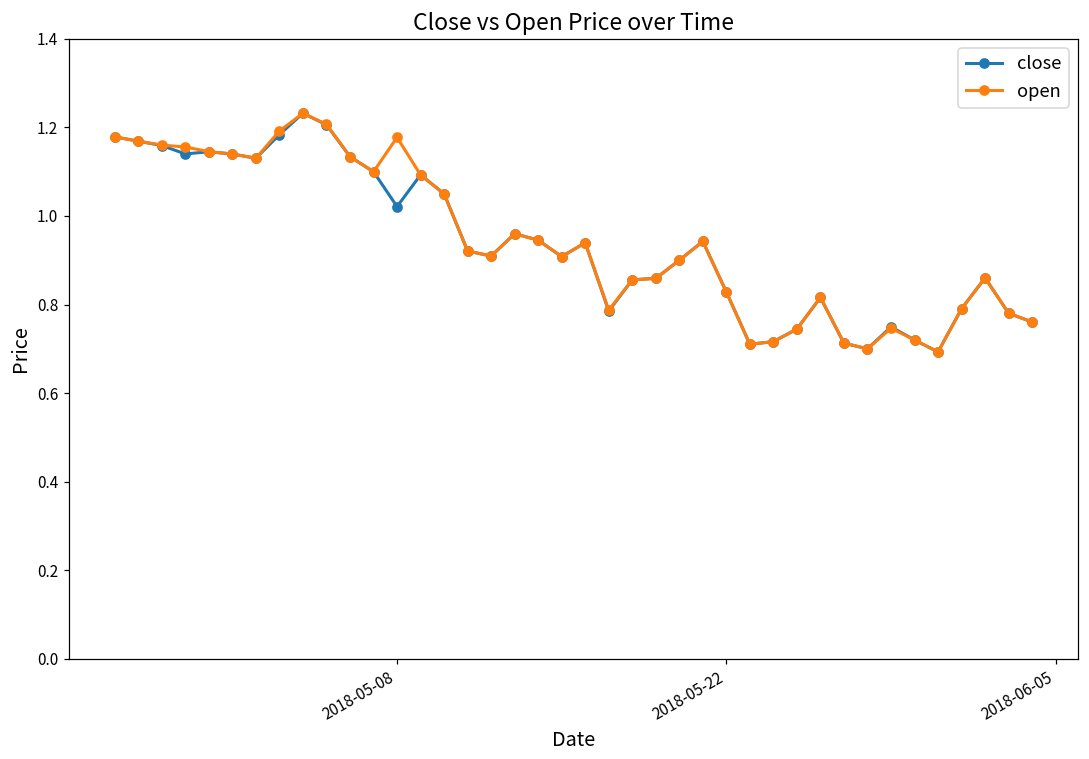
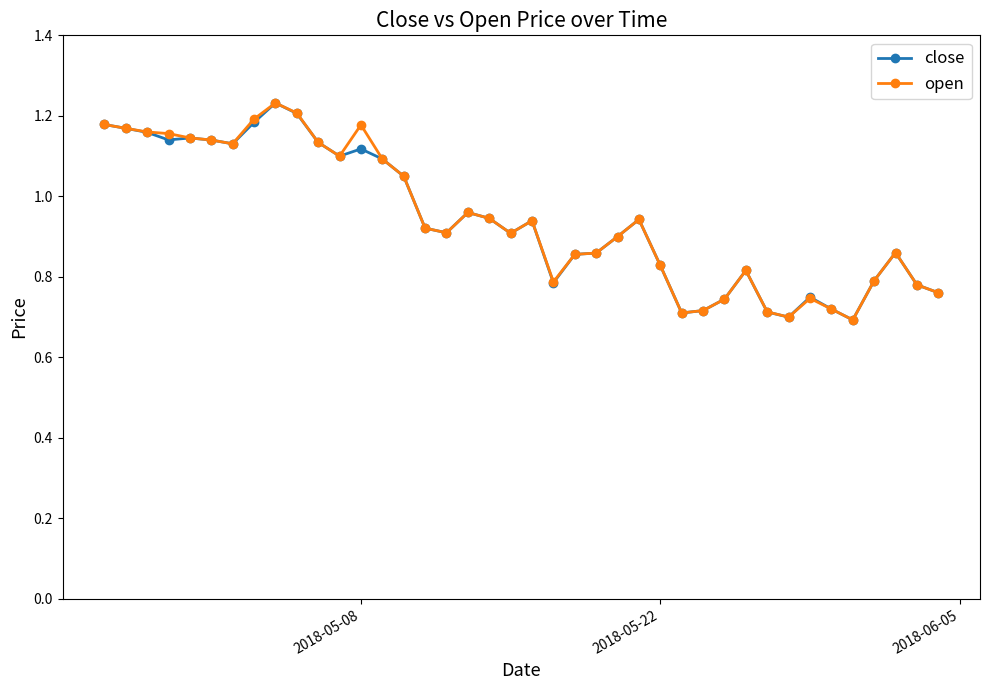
  {
    "close": {
-     "2018-05-08": 1.02
+     "2018-05-08": 1.12
    },
    "open": {
      "2018-05-08": 1.18
    }
  }
